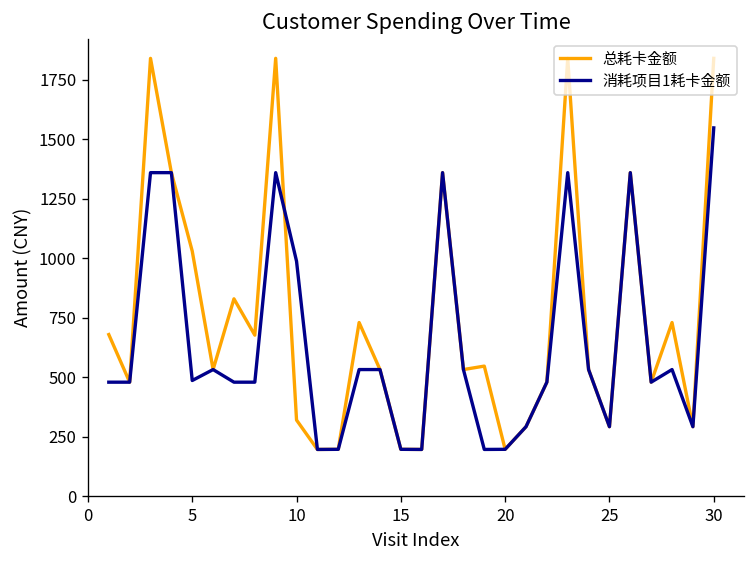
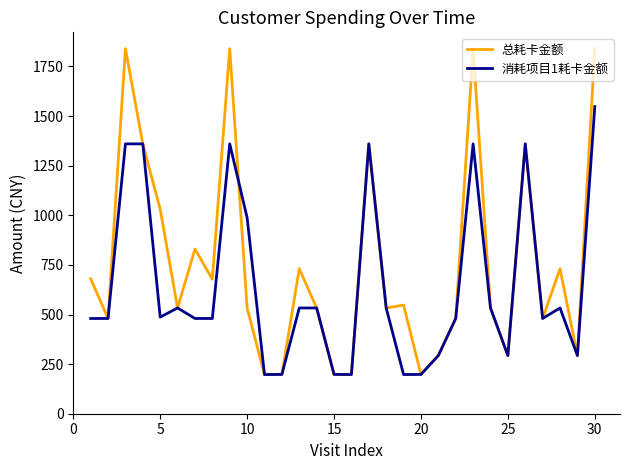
  {
    "总耗卡金额": {
      "5": 1030,
-     "10": 320
+     "10": 530
    },
    "消耗项目1耗卡金额": {
      "5": 490,
      "10": 990,
      "30": 1550
    }
  }
